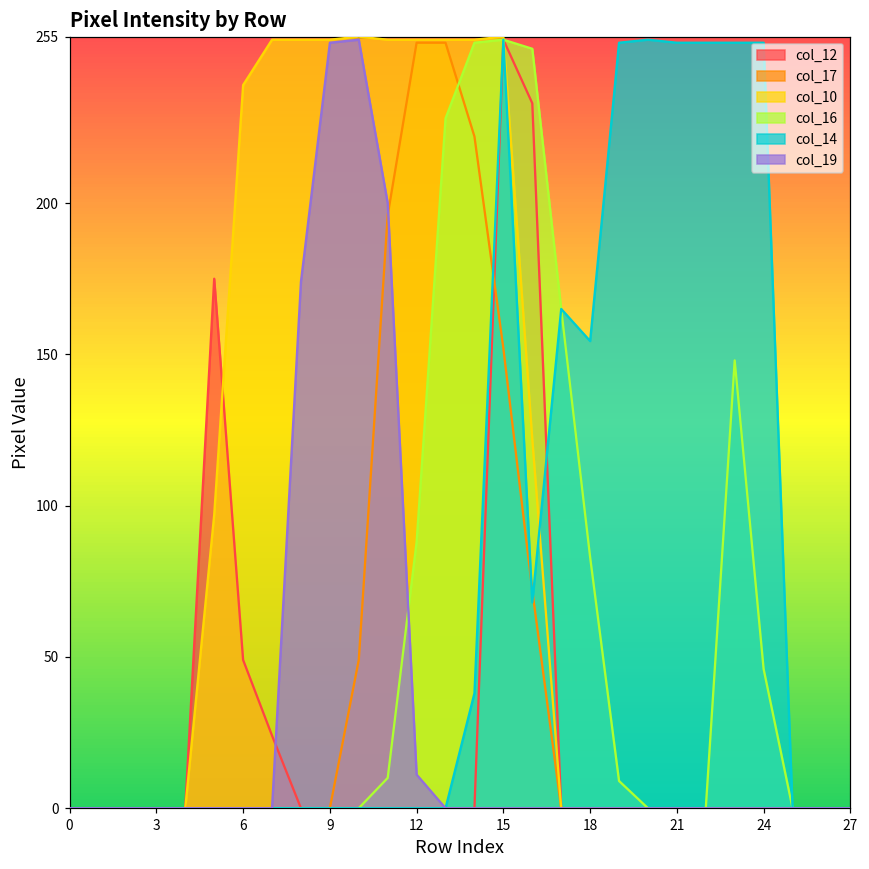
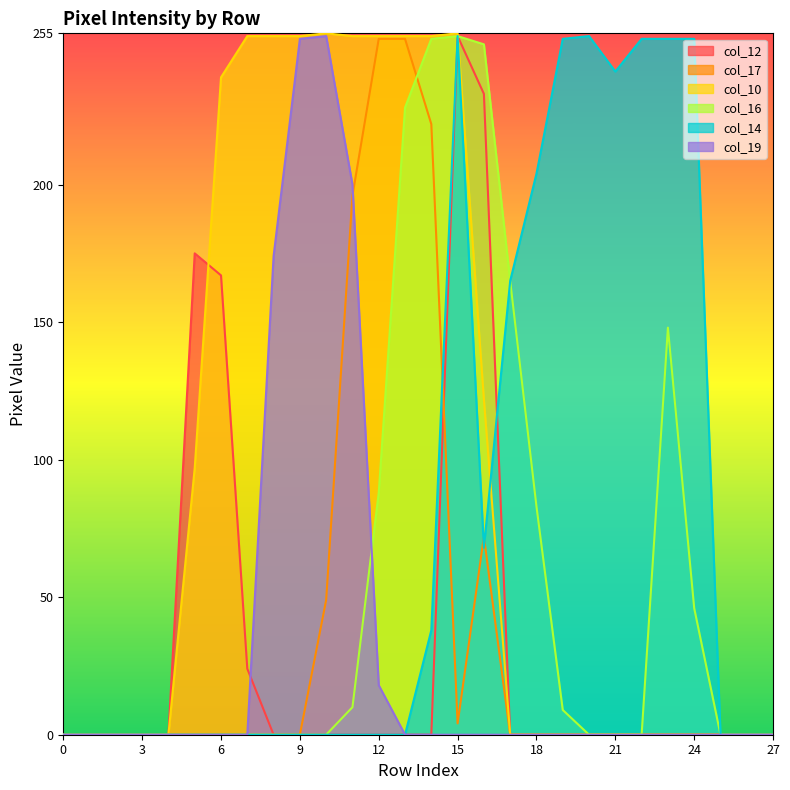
  {
    "col_12": {
-     "6": 49
+     "6": 167
    },
    "col_17": {
      "12": 253,
-     "15": 152
+     "15": 4
    },
    "col_10": {
      "6": 239,
      "9": 254,
      "12": 254,
      "15": 255
    },
    "col_16": {
      "12": 88,
      "18": 83,
      "24": 46
    },
    "col_14": {
-     "18": 154,
-     "21": 253,
+     "18": 204,
+     "21": 241,
      "24": 253
    },
    "col_19": {
      "9": 253,
-     "12": 11,
+     "12": 18,
      "15": 0
    }
  }
